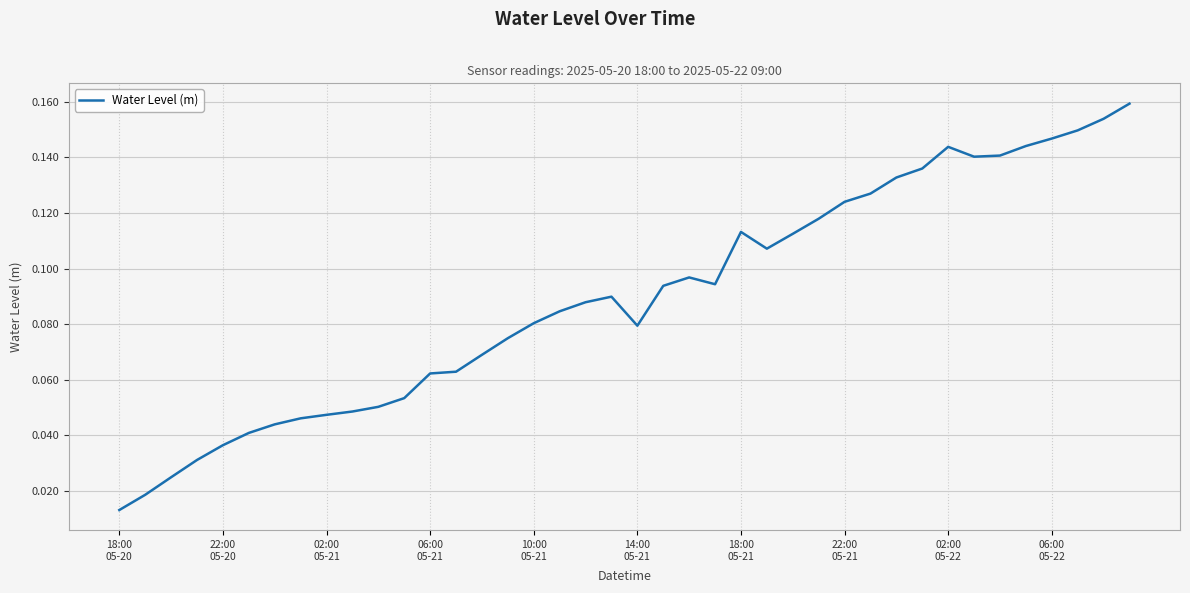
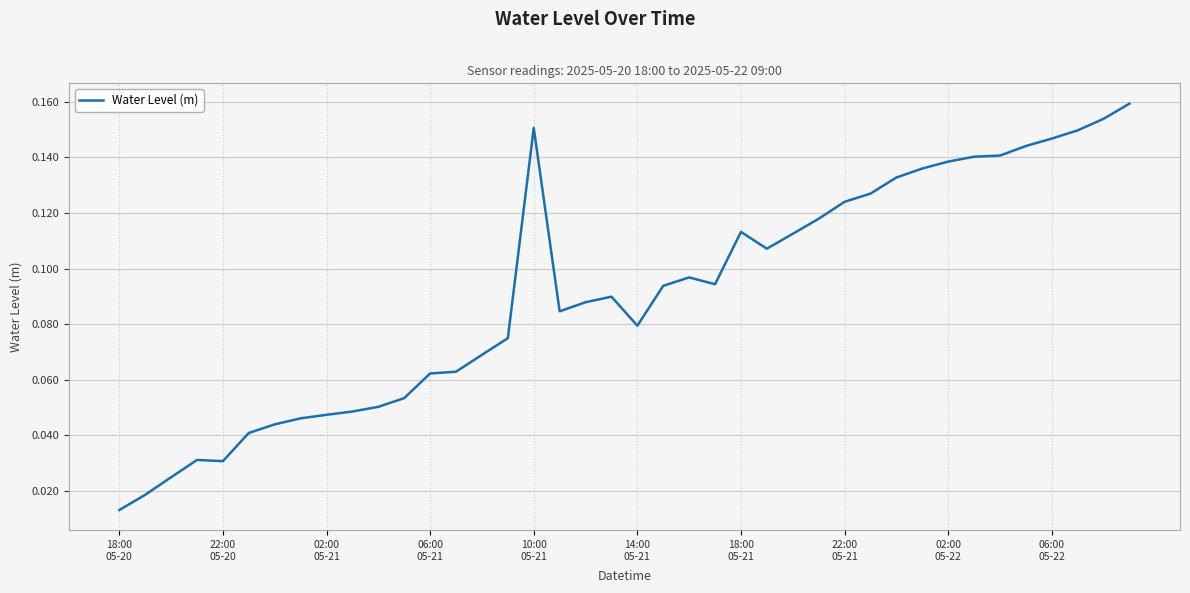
  {
    "18:00 05-20": 0.013,
-   "22:00 05-20": 0.037,
+   "22:00 05-20": 0.031,
    "02:00 05-21": 0.047,
    "06:00 05-21": 0.062,
-   "10:00 05-21": 0.080,
+   "10:00 05-21": 0.151,
    "14:00 05-21": 0.079,
    "18:00 05-21": 0.113,
    "22:00 05-21": 0.124,
-   "02:00 05-22": 0.144,
+   "02:00 05-22": 0.138,
    "06:00 05-22": 0.147
  }
